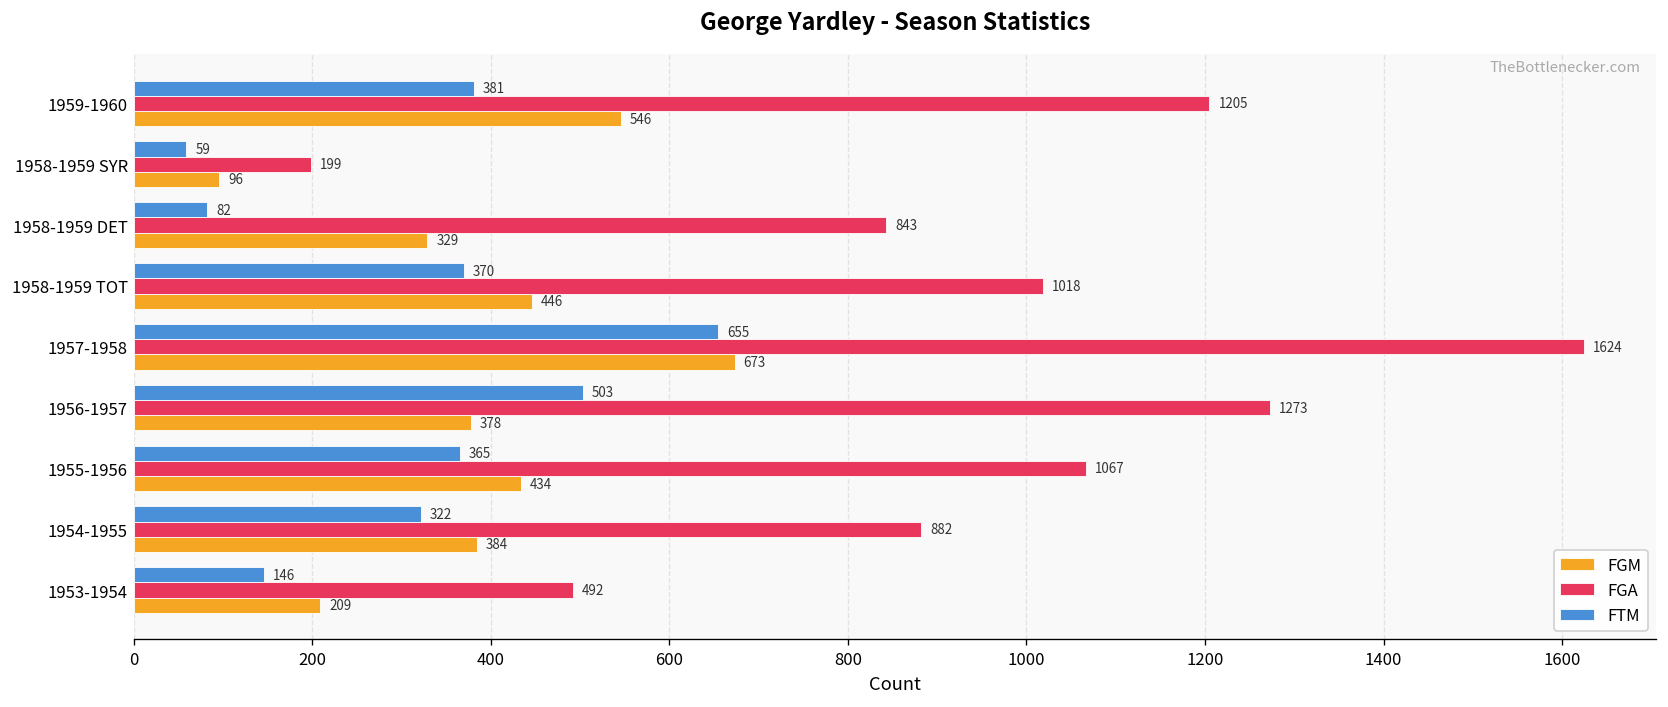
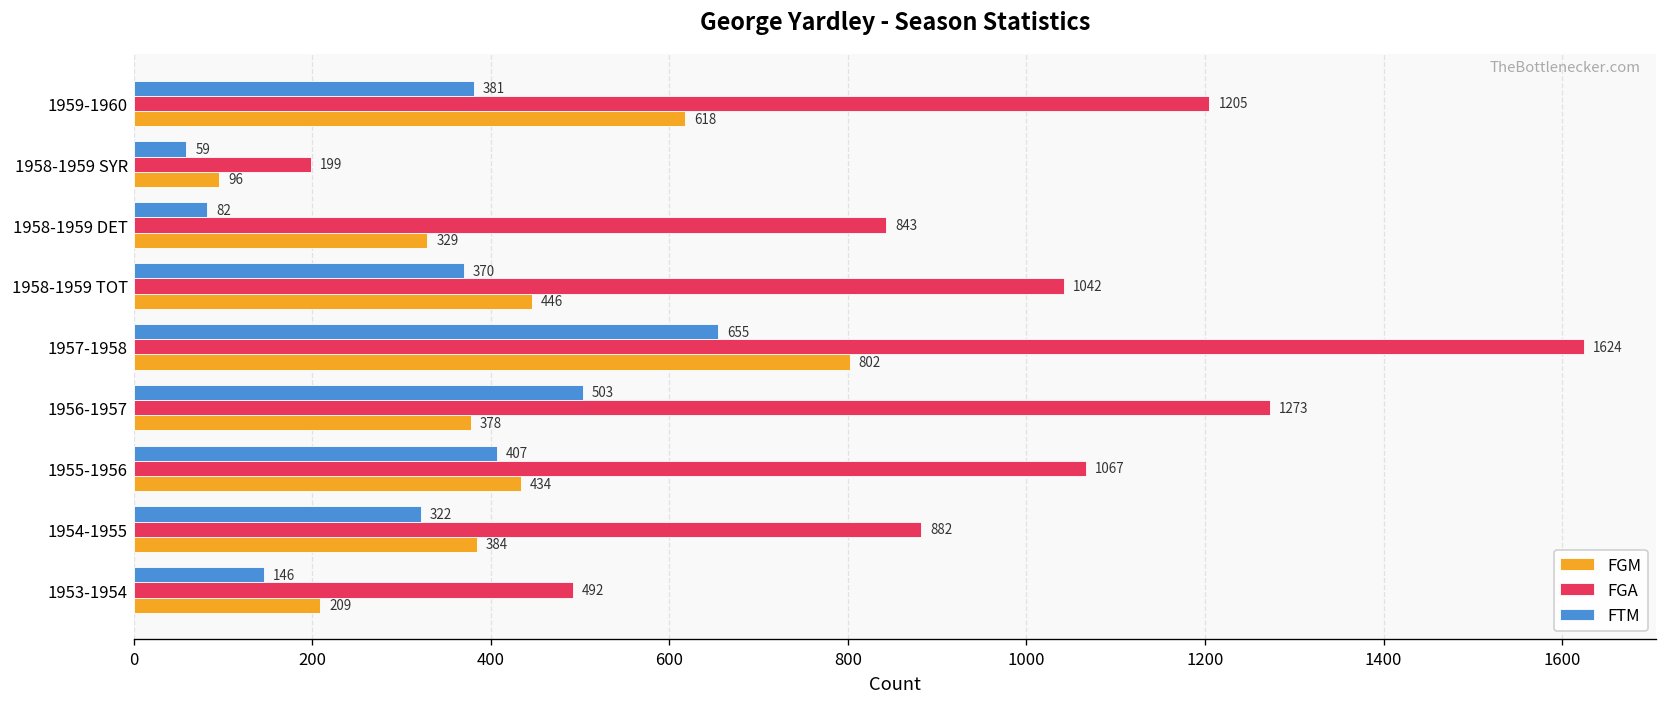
  {
    "FGM": {
-     "1959-1960": 546,
+     "1959-1960": 618,
      "1958-1959 SYR": 96,
      "1958-1959 DET": 329,
      "1958-1959 TOT": 446,
-     "1957-1958": 673,
+     "1957-1958": 802,
      "1956-1957": 378,
      "1955-1956": 434,
      "1954-1955": 384,
      "1953-1954": 209
    },
    "FGA": {
      "1959-1960": 1205,
      "1958-1959 SYR": 199,
      "1958-1959 DET": 843,
-     "1958-1959 TOT": 1018,
+     "1958-1959 TOT": 1042,
      "1957-1958": 1624,
      "1956-1957": 1273,
      "1955-1956": 1067,
      "1954-1955": 882,
      "1953-1954": 492
    },
    "FTM": {
      "1959-1960": 381,
      "1958-1959 SYR": 59,
      "1958-1959 DET": 82,
      "1958-1959 TOT": 370,
      "1957-1958": 655,
      "1956-1957": 503,
-     "1955-1956": 365,
+     "1955-1956": 407,
      "1954-1955": 322,
      "1953-1954": 146
    }
  }
